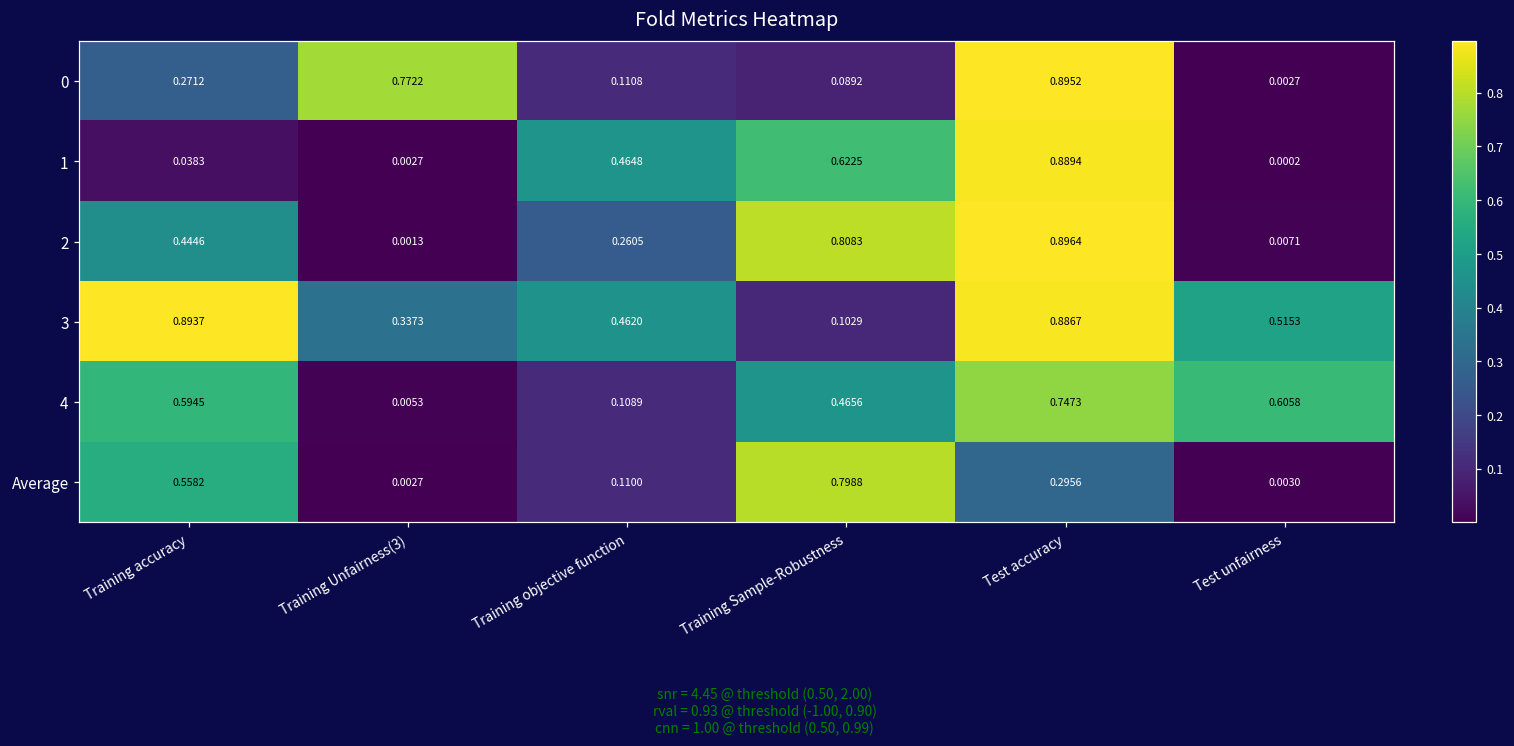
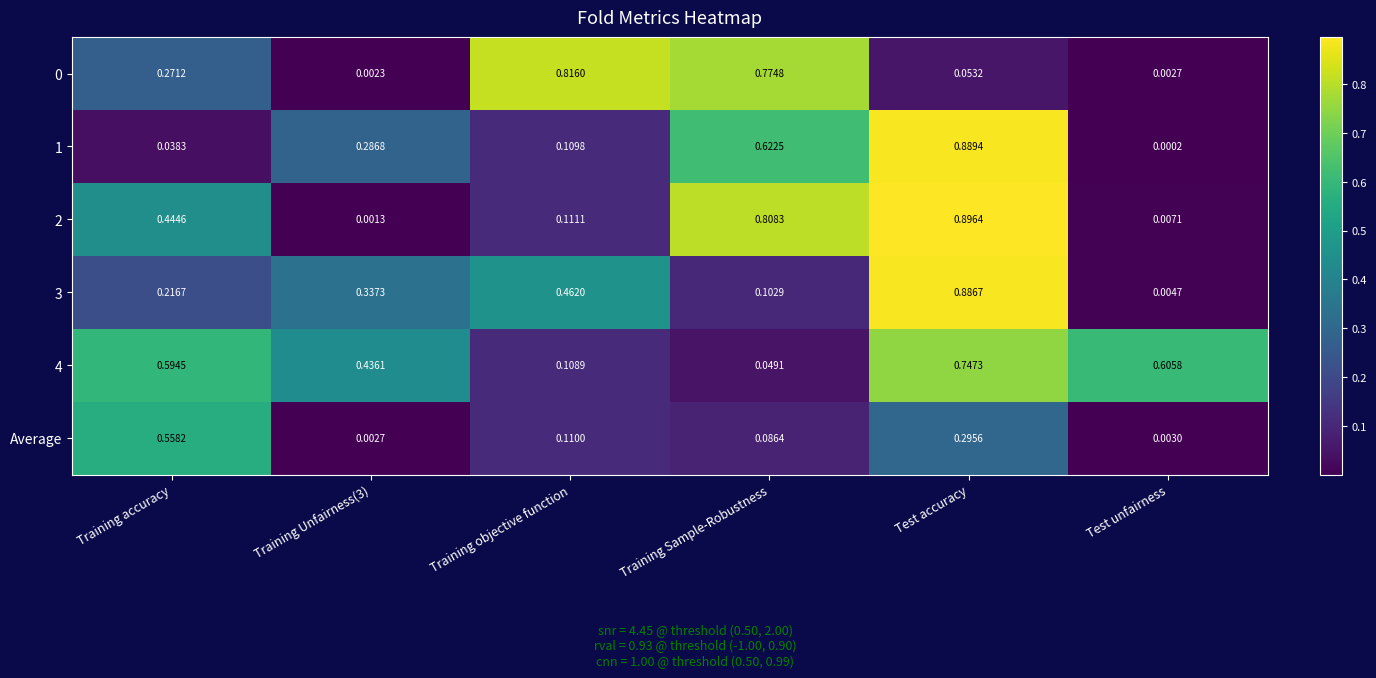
  {
    "0": {
      "Training accuracy": 0.2712,
-     "Training Unfairness(3)": 0.7722,
-     "Training objective function": 0.1108,
-     "Training Sample-Robustness": 0.0892,
-     "Test accuracy": 0.8952,
+     "Training Unfairness(3)": 0.0023,
+     "Training objective function": 0.8160,
+     "Training Sample-Robustness": 0.7748,
+     "Test accuracy": 0.0532,
      "Test unfairness": 0.0027
    },
    "1": {
      "Training accuracy": 0.0383,
-     "Training Unfairness(3)": 0.0027,
-     "Training objective function": 0.4648,
+     "Training Unfairness(3)": 0.2868,
+     "Training objective function": 0.1098,
      "Training Sample-Robustness": 0.6225,
      "Test accuracy": 0.8894,
      "Test unfairness": 0.0002
    },
    "2": {
      "Training accuracy": 0.4446,
      "Training Unfairness(3)": 0.0013,
-     "Training objective function": 0.2605,
+     "Training objective function": 0.1111,
      "Training Sample-Robustness": 0.8083,
      "Test accuracy": 0.8964,
      "Test unfairness": 0.0071
    },
    "3": {
-     "Training accuracy": 0.8937,
+     "Training accuracy": 0.2167,
      "Training Unfairness(3)": 0.3373,
      "Training objective function": 0.4620,
      "Training Sample-Robustness": 0.1029,
      "Test accuracy": 0.8867,
-     "Test unfairness": 0.5153
+     "Test unfairness": 0.0047
    },
    "4": {
      "Training accuracy": 0.5945,
-     "Training Unfairness(3)": 0.0053,
+     "Training Unfairness(3)": 0.4361,
      "Training objective function": 0.1089,
-     "Training Sample-Robustness": 0.4656,
+     "Training Sample-Robustness": 0.0491,
      "Test accuracy": 0.7473,
      "Test unfairness": 0.6058
    },
    "Average": {
      "Training accuracy": 0.5582,
      "Training Unfairness(3)": 0.0027,
      "Training objective function": 0.1100,
-     "Training Sample-Robustness": 0.7988,
+     "Training Sample-Robustness": 0.0864,
      "Test accuracy": 0.2956,
      "Test unfairness": 0.0030
    }
  }
